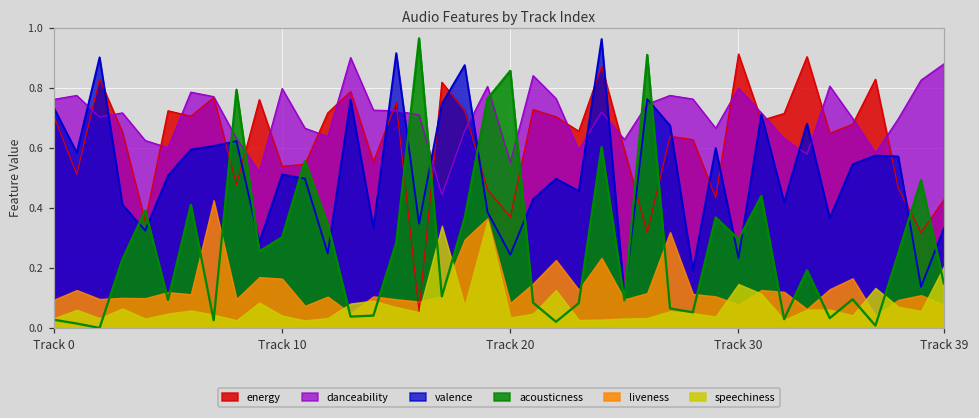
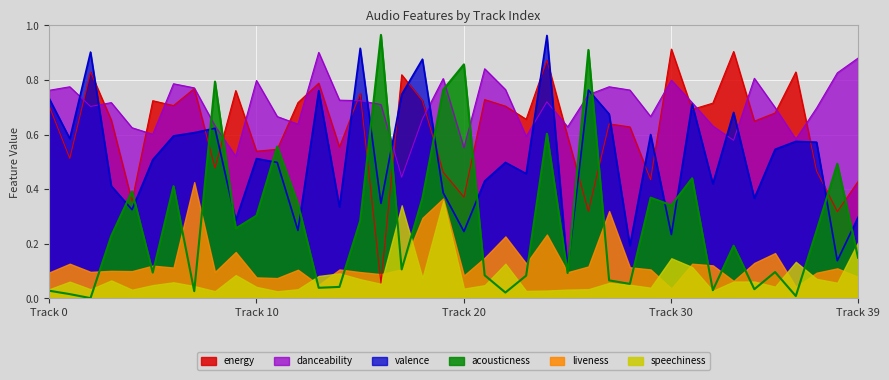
  {
    "energy": {
      "Track 0": 0.71,
      "Track 10": 0.54,
      "Track 20": 0.37,
      "Track 30": 0.91,
      "Track 39": 0.43
    },
    "danceability": {
      "Track 0": 0.76,
      "Track 10": 0.80,
      "Track 20": 0.55,
      "Track 30": 0.80,
      "Track 39": 0.88
    },
    "valence": {
      "Track 0": 0.73,
      "Track 10": 0.51,
      "Track 20": 0.25,
      "Track 30": 0.23,
-     "Track 39": 0.33
+     "Track 39": 0.30
    },
    "acousticness": {
      "Track 10": 0.30,
      "Track 20": 0.86,
-     "Track 30": 0.30,
+     "Track 30": 0.34,
      "Track 39": 0.15
    },
    "liveness": {
      "Track 0": 0.09,
-     "Track 10": 0.17,
+     "Track 10": 0.08,
      "Track 20": 0.08,
-     "Track 30": 0.08,
+     "Track 30": 0.04,
      "Track 39": 0.08
    },
    "speechiness": {
      "Track 10": 0.04,
      "Track 20": 0.04,
      "Track 30": 0.15,
      "Track 39": 0.21
    }
  }
